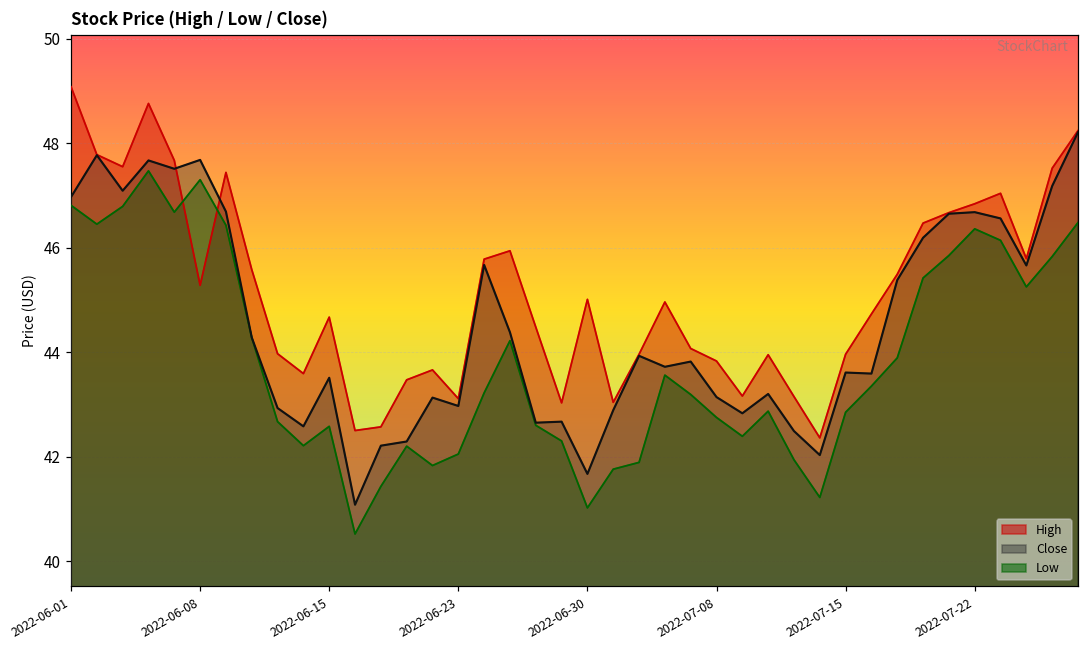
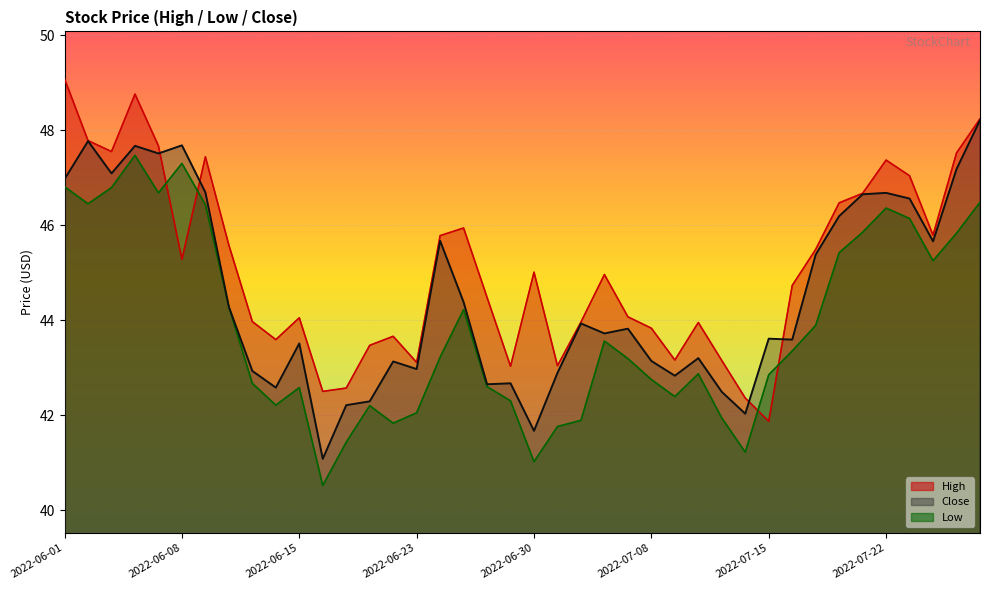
  {
    "High": {
      "2022-06-01": 49.1,
      "2022-06-08": 45.3,
-     "2022-06-15": 44.7,
+     "2022-06-15": 44.1,
      "2022-06-23": 43.1,
      "2022-06-30": 45.0,
      "2022-07-08": 43.8,
-     "2022-07-15": 44.0,
-     "2022-07-22": 46.8
+     "2022-07-15": 41.9,
+     "2022-07-22": 47.4
    }
  }
